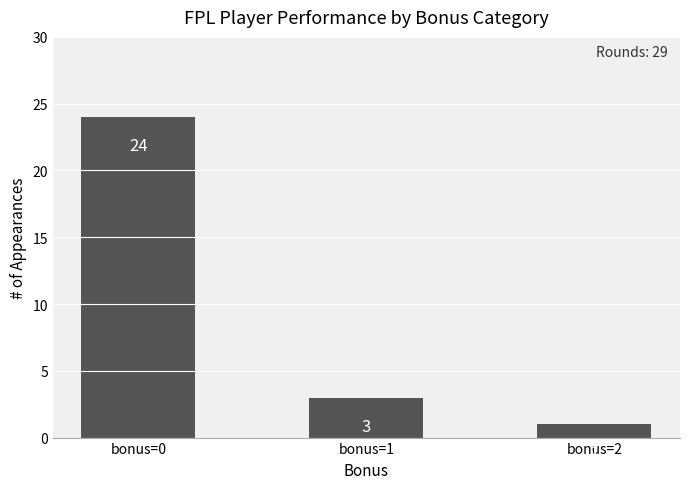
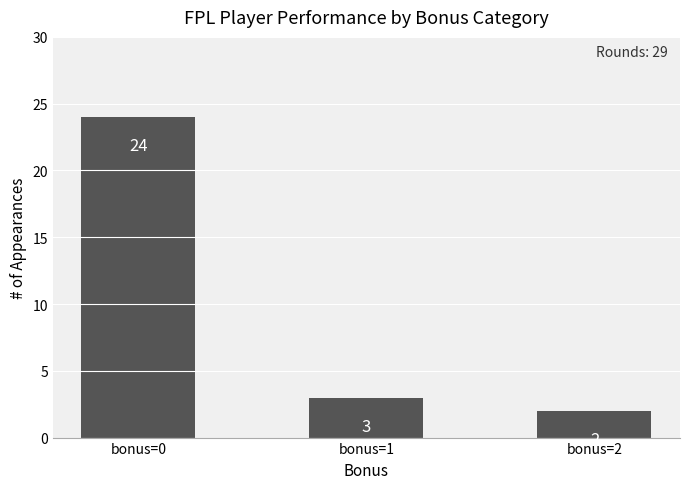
  {
-   "bonus=2": 1
+   "bonus=2": 2
  }
